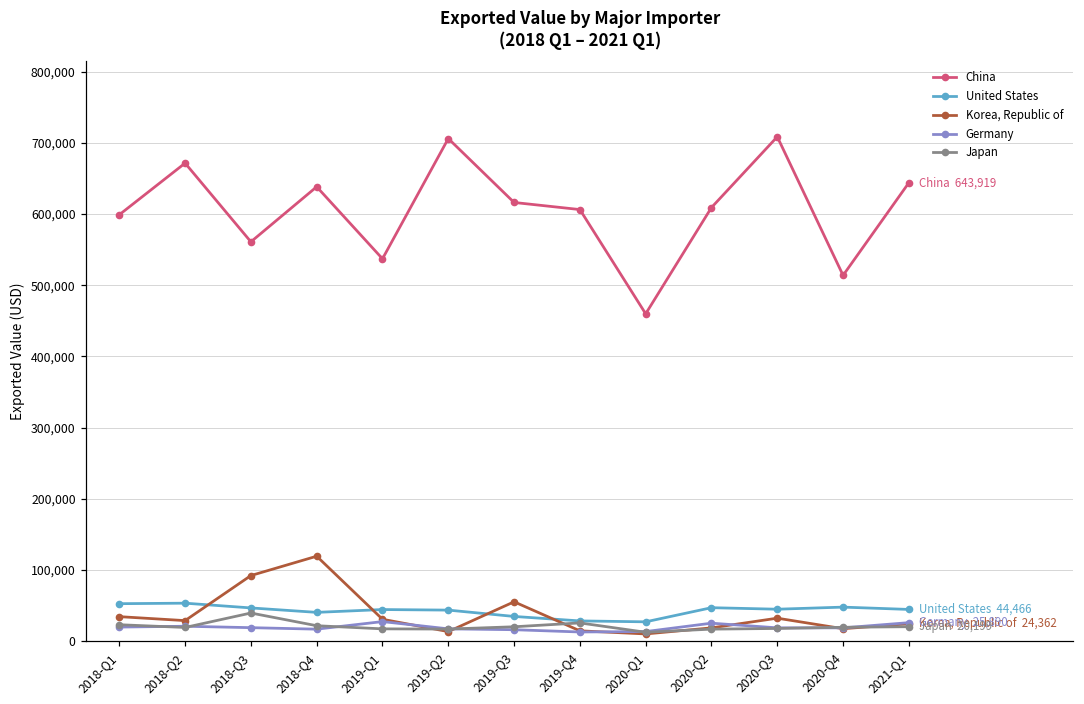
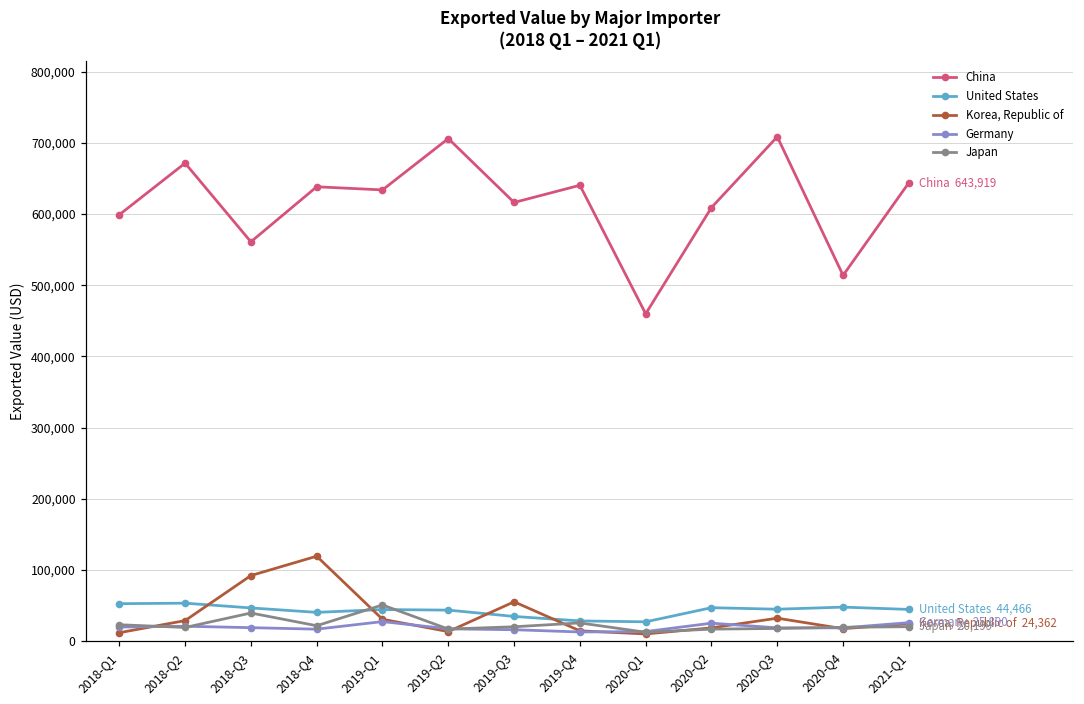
  {
    "China": {
      "2018-Q1": "600,000",
      "2018-Q2": "670,000",
      "2018-Q3": "560,000",
      "2018-Q4": "640,000",
-     "2019-Q1": "540,000",
+     "2019-Q1": "630,000",
      "2019-Q2": "710,000",
      "2019-Q3": "620,000",
-     "2019-Q4": "610,000",
+     "2019-Q4": "640,000",
      "2020-Q1": "460,000",
      "2020-Q2": "610,000",
      "2020-Q3": "710,000",
      "2020-Q4": "510,000"
    },
    "Korea, Republic of": {
-     "2018-Q1": "30,000",
+     "2018-Q1": "10,000",
      "2018-Q2": "30,000",
      "2018-Q3": "90,000",
      "2018-Q4": "120,000",
      "2019-Q3": "60,000",
      "2020-Q3": "30,000"
    },
    "Japan": {
      "2018-Q3": "40,000",
      "2018-Q4": "20,000",
-     "2019-Q1": "20,000",
+     "2019-Q1": "50,000",
      "2019-Q3": "20,000"
    }
  }
